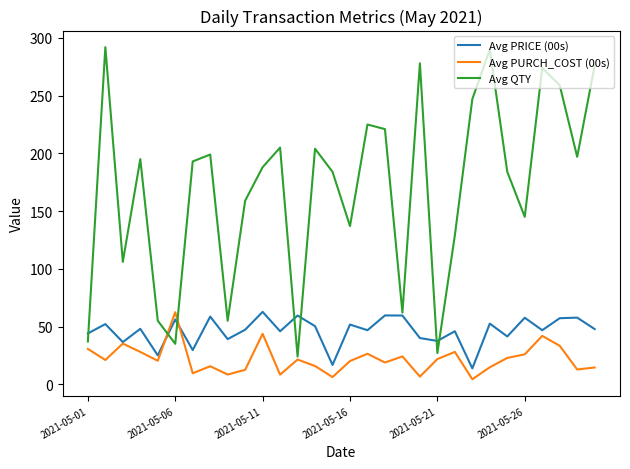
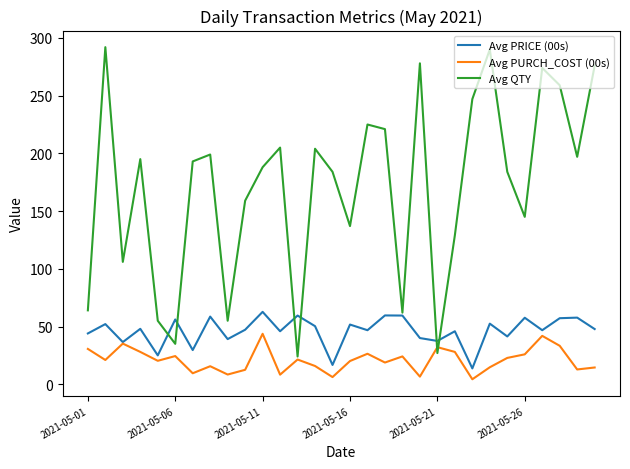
  {
    "Avg PRICE (00s)": {
      "2021-05-01": 44,
      "2021-05-06": 56,
      "2021-05-11": 63,
      "2021-05-16": 52,
      "2021-05-21": 38,
      "2021-05-26": 58
    },
    "Avg PURCH_COST (00s)": {
      "2021-05-01": 31,
-     "2021-05-06": 62,
+     "2021-05-06": 24,
      "2021-05-11": 44,
      "2021-05-16": 20,
-     "2021-05-21": 22,
+     "2021-05-21": 32,
      "2021-05-26": 26
    },
    "Avg QTY": {
-     "2021-05-01": 37,
+     "2021-05-01": 64,
      "2021-05-06": 35,
      "2021-05-11": 188,
      "2021-05-16": 137,
      "2021-05-21": 27,
      "2021-05-26": 145
    }
  }
